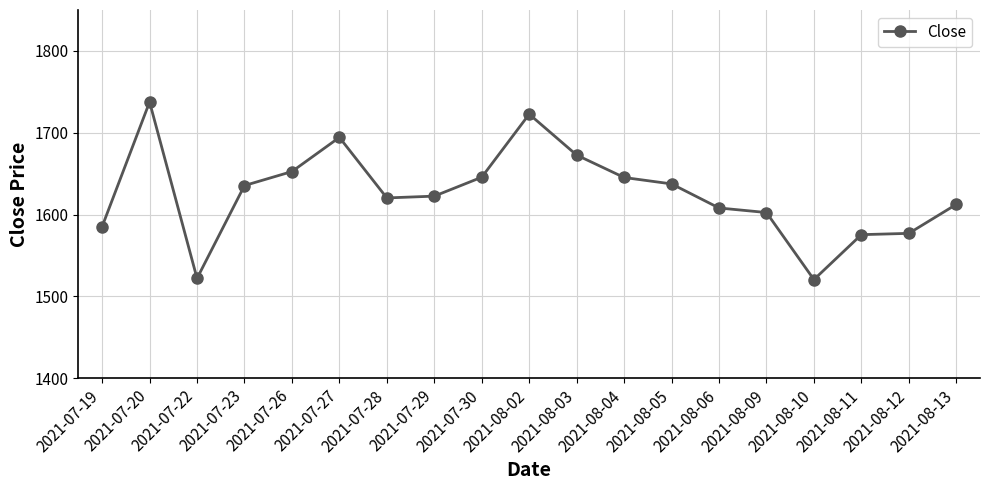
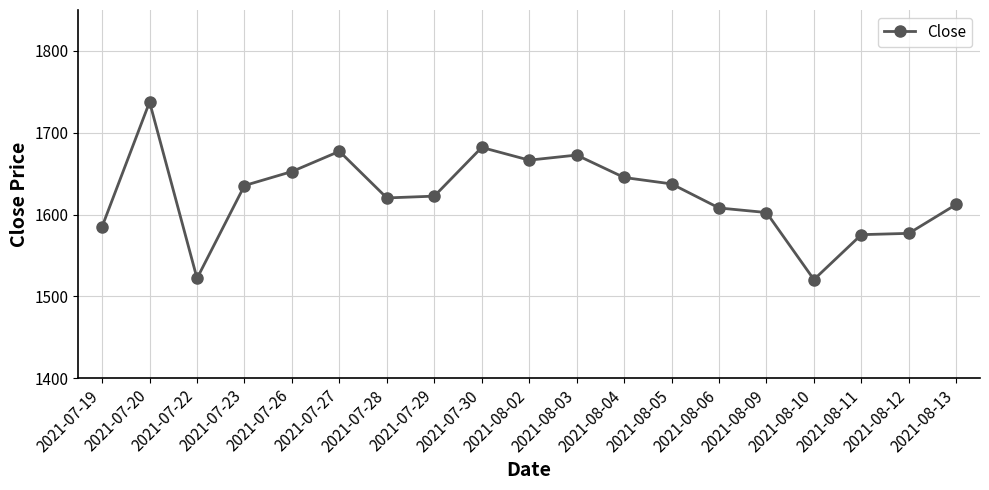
  {
    "2021-07-19": 1590,
    "2021-07-20": 1740,
    "2021-07-22": 1520,
    "2021-07-23": 1640,
    "2021-07-26": 1650,
-   "2021-07-27": 1690,
+   "2021-07-27": 1680,
    "2021-07-28": 1620,
    "2021-07-29": 1620,
-   "2021-07-30": 1650,
-   "2021-08-02": 1720,
+   "2021-07-30": 1680,
+   "2021-08-02": 1670,
    "2021-08-03": 1670,
    "2021-08-04": 1650,
    "2021-08-05": 1640,
    "2021-08-06": 1610,
    "2021-08-09": 1600,
    "2021-08-10": 1520,
    "2021-08-11": 1580,
    "2021-08-12": 1580,
    "2021-08-13": 1610
  }
